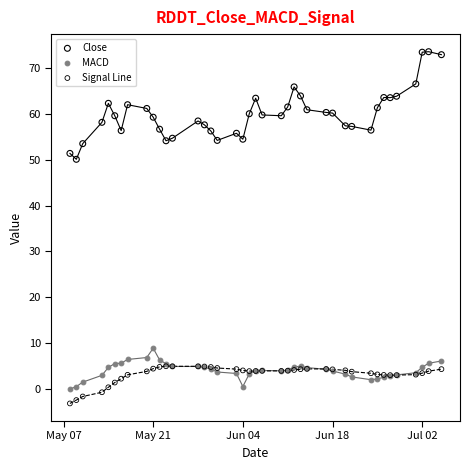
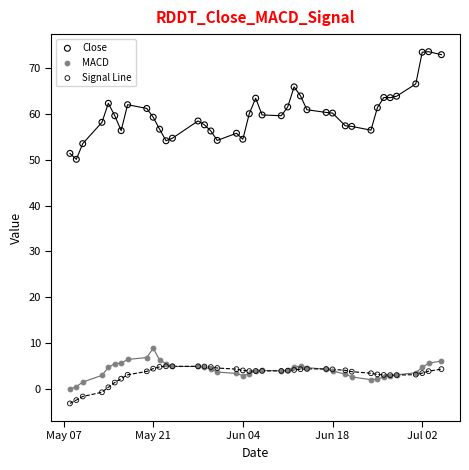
  {
    "MACD": {
      "May 21": 9,
-     "Jun 04": 0,
+     "Jun 04": 3,
      "Jul 02": 5
    }
  }
